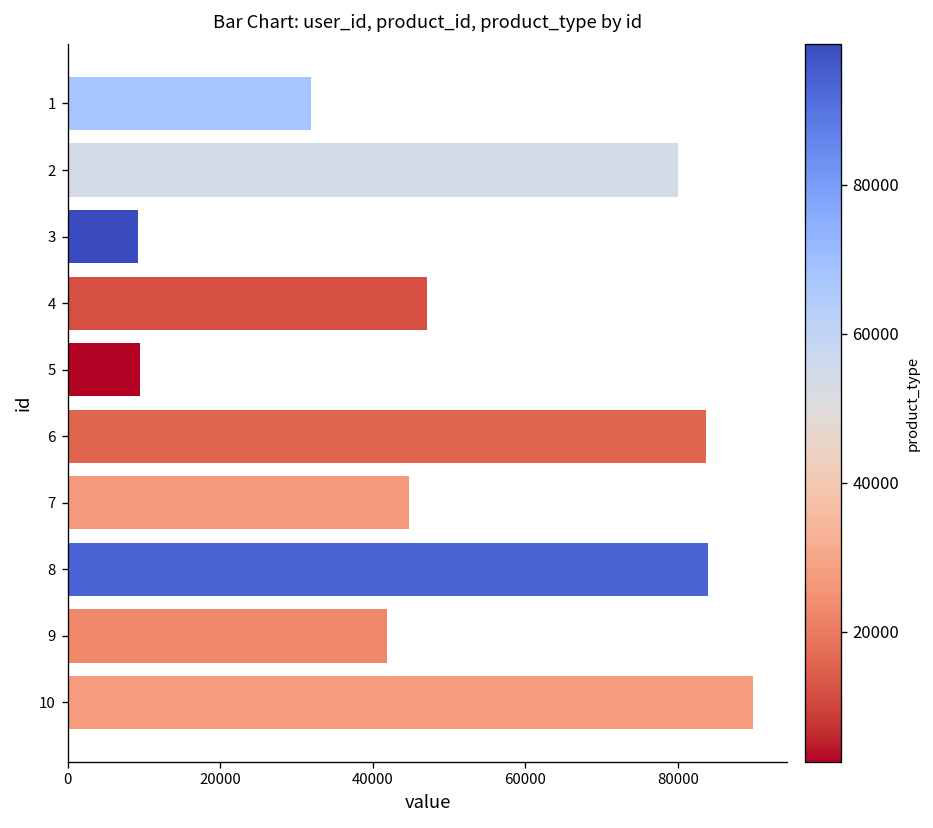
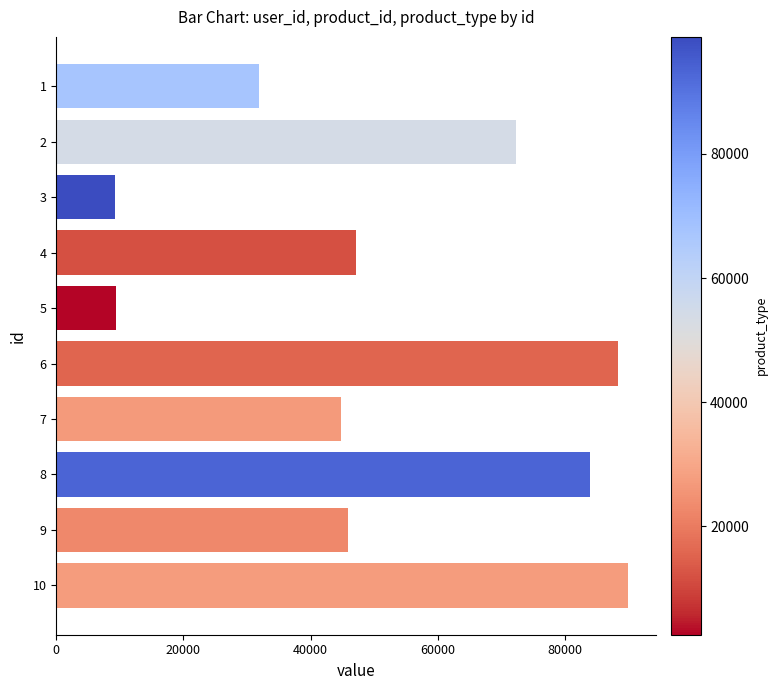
  {
    "1": 32000,
-   "2": 80000,
+   "2": 72000,
    "3": 9000,
    "4": 47000,
    "5": 9000,
-   "6": 84000,
+   "6": 88000,
    "7": 45000,
    "8": 84000,
-   "9": 42000,
+   "9": 46000,
    "10": 90000
  }
